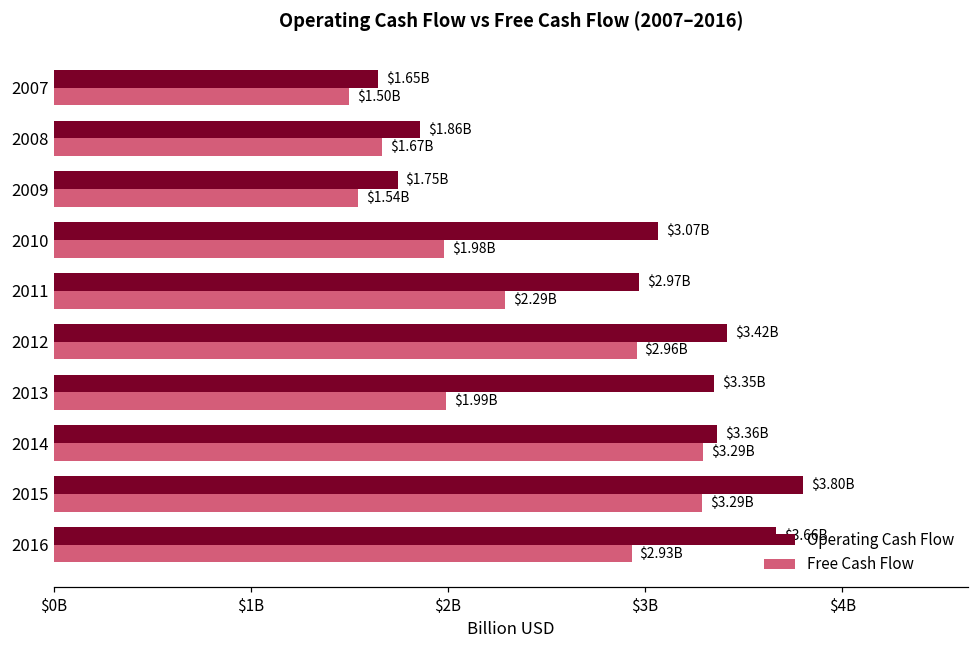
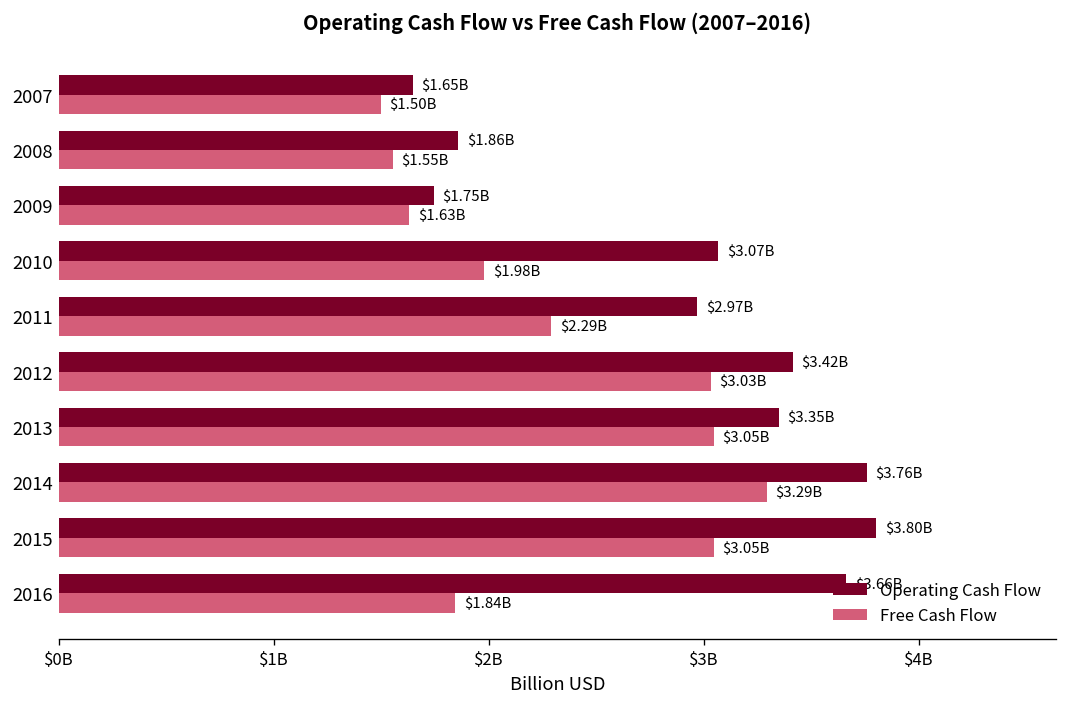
  {
    "Operating Cash Flow": {
      "2007": "$1.65B",
      "2008": "$1.86B",
      "2009": "$1.75B",
      "2010": "$3.07B",
      "2011": "$2.97B",
      "2012": "$3.42B",
      "2013": "$3.35B",
-     "2014": "$3.36B",
+     "2014": "$3.76B",
      "2015": "$3.80B",
      "2016": "$3.66B"
    },
    "Free Cash Flow": {
      "2007": "$1.50B",
-     "2008": "$1.67B",
-     "2009": "$1.54B",
+     "2008": "$1.55B",
+     "2009": "$1.63B",
      "2010": "$1.98B",
      "2011": "$2.29B",
-     "2012": "$2.96B",
-     "2013": "$1.99B",
+     "2012": "$3.03B",
+     "2013": "$3.05B",
      "2014": "$3.29B",
-     "2015": "$3.29B",
-     "2016": "$2.93B"
+     "2015": "$3.05B",
+     "2016": "$1.84B"
    }
  }
